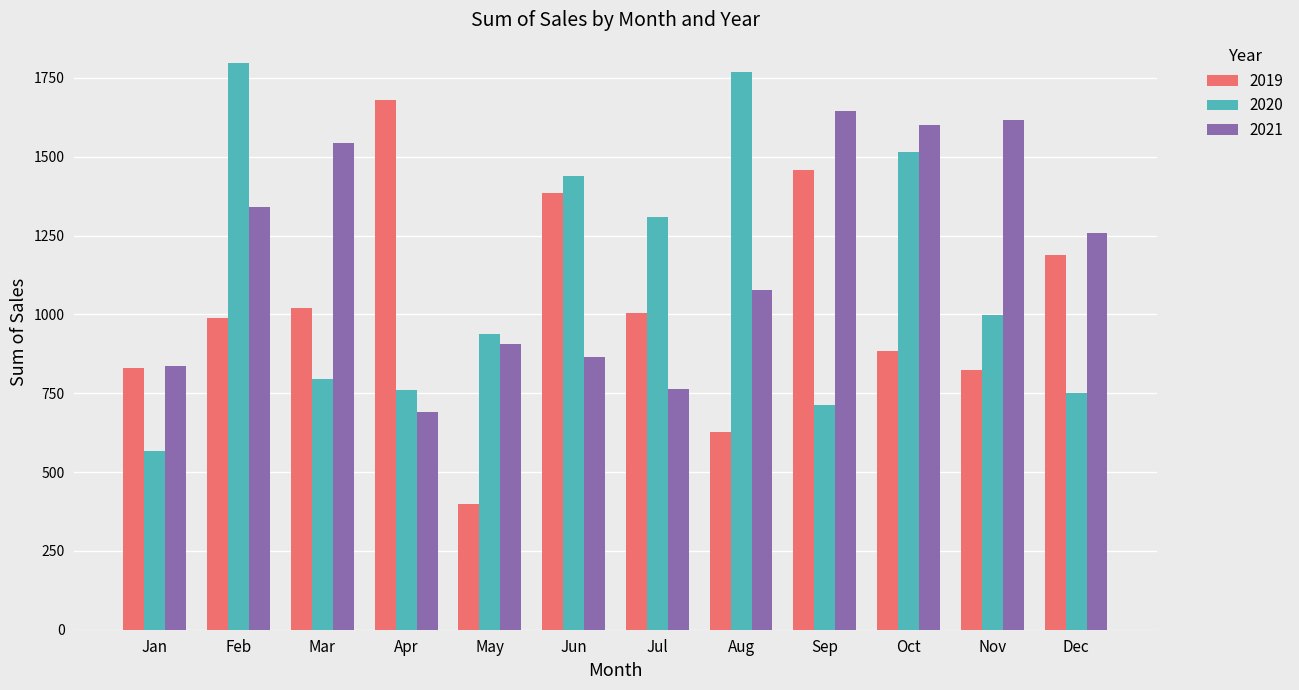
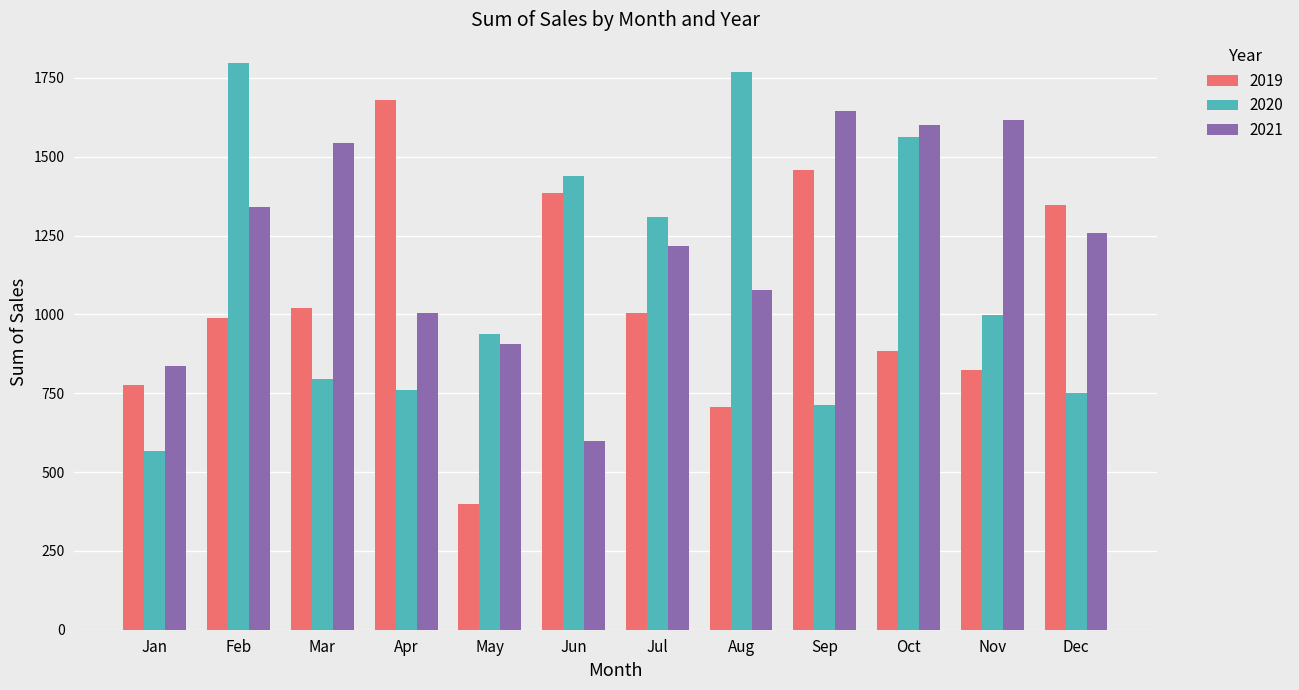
  {
    "2019": {
-     "Jan": 830,
+     "Jan": 780,
      "Feb": 990,
      "Mar": 1020,
      "Apr": 1680,
      "May": 400,
      "Jun": 1380,
      "Jul": 1000,
-     "Aug": 630,
+     "Aug": 710,
      "Sep": 1460,
      "Oct": 880,
      "Nov": 820,
-     "Dec": 1190
+     "Dec": 1350
    },
    "2020": {
      "Jan": 570,
      "Feb": 1800,
      "Mar": 800,
      "Apr": 760,
      "May": 940,
      "Jun": 1440,
      "Jul": 1310,
      "Aug": 1770,
      "Sep": 710,
-     "Oct": 1510,
+     "Oct": 1560,
      "Nov": 1000,
      "Dec": 750
    },
    "2021": {
      "Jan": 840,
      "Feb": 1340,
      "Mar": 1540,
-     "Apr": 690,
+     "Apr": 1010,
      "May": 910,
-     "Jun": 860,
-     "Jul": 760,
+     "Jun": 600,
+     "Jul": 1220,
      "Aug": 1080,
      "Sep": 1640,
      "Oct": 1600,
      "Nov": 1620,
      "Dec": 1260
    }
  }
